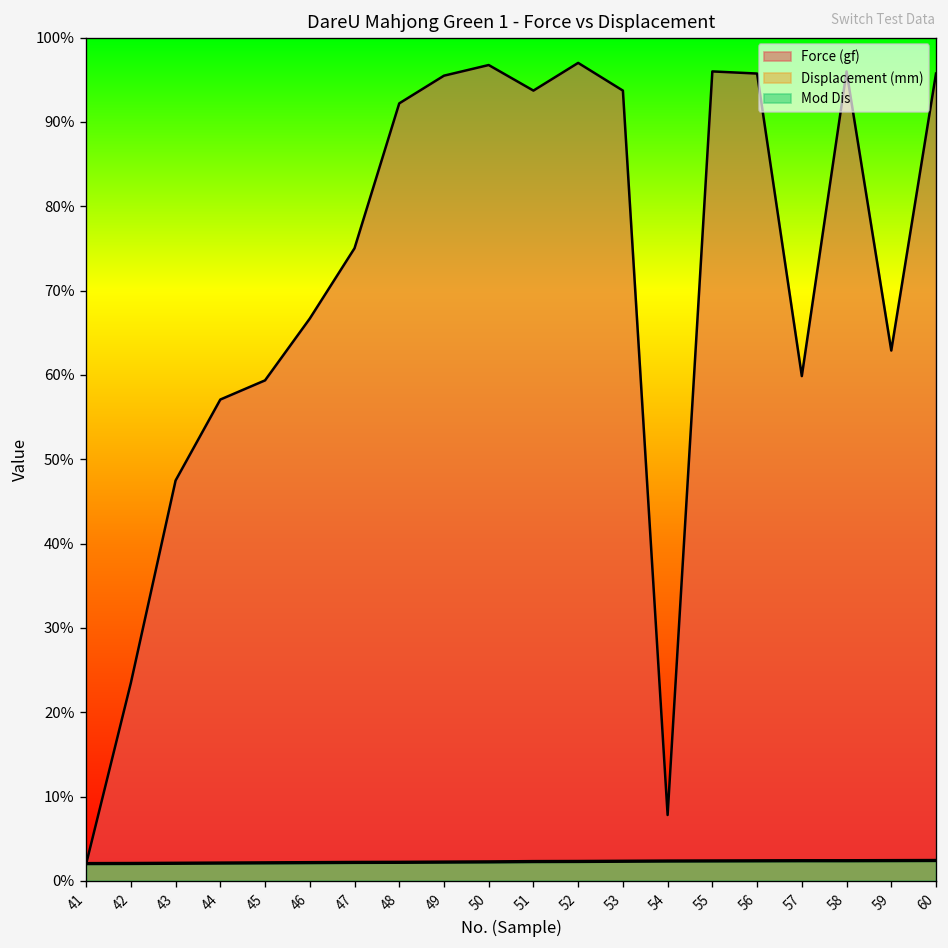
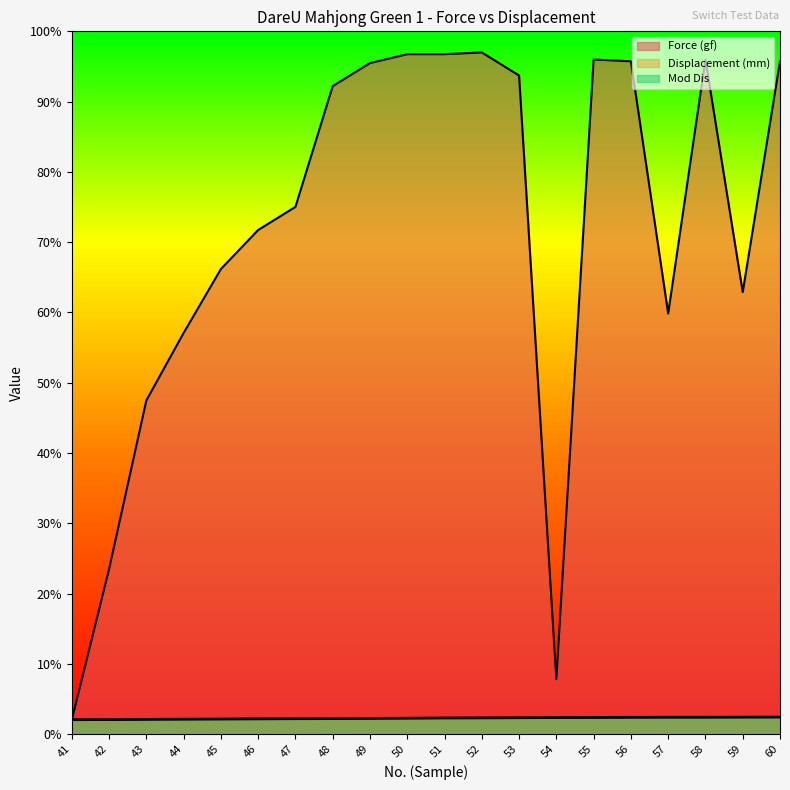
  {
    "Force (gf)": {
      "42": "23%",
      "43": "47%",
      "44": "57%",
-     "45": "59%",
-     "46": "67%",
+     "45": "66%",
+     "46": "72%",
      "47": "75%",
      "48": "92%",
      "49": "95%",
      "50": "97%",
-     "51": "94%",
+     "51": "97%",
      "52": "97%",
      "53": "94%",
      "54": "8%",
      "55": "96%",
      "56": "96%",
      "57": "60%",
      "59": "63%",
      "60": "96%"
    }
  }
